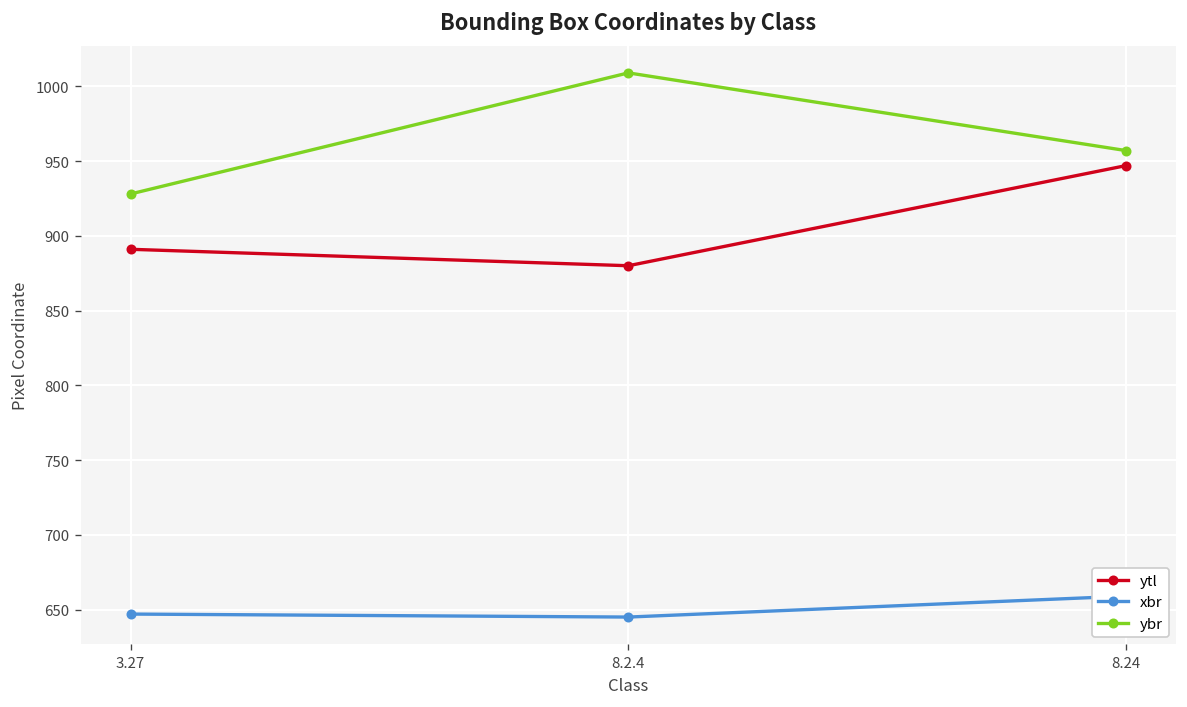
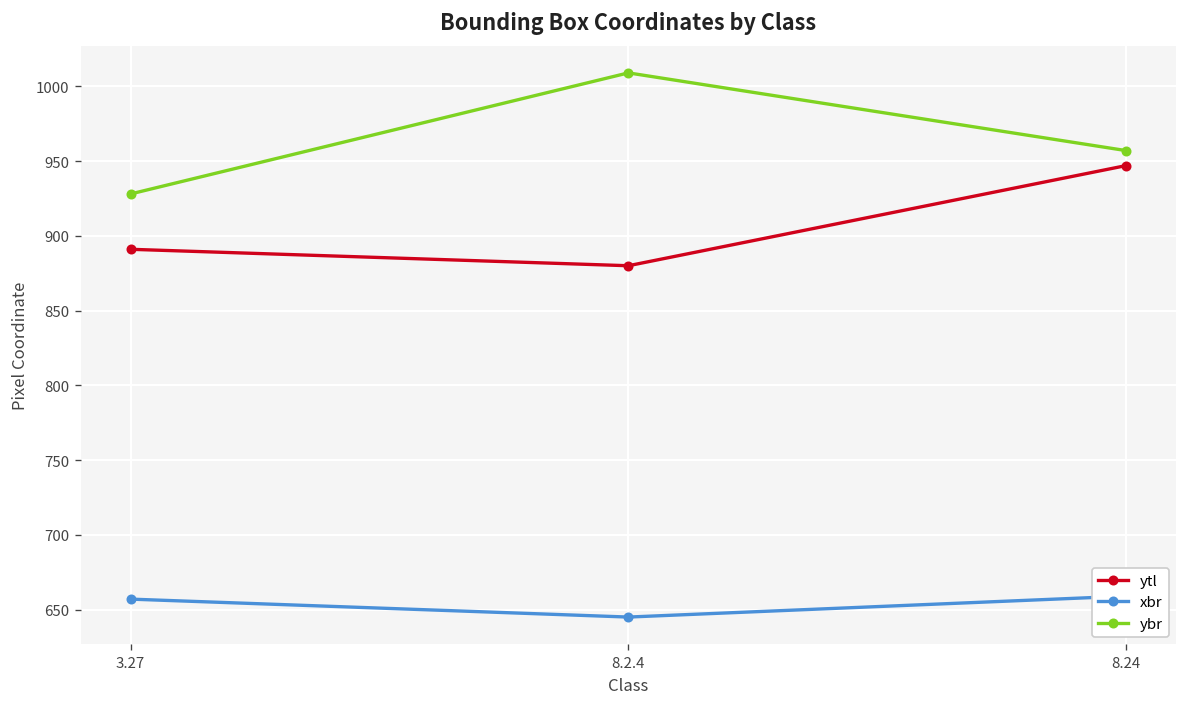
  {
    "ytl": {
      "3.27": 891,
      "8.2.4": 880,
      "8.24": 947
    },
    "xbr": {
-     "3.27": 647,
+     "3.27": 657,
      "8.2.4": 645
    },
    "ybr": {
      "3.27": 928,
      "8.2.4": 1009,
      "8.24": 957
    }
  }
